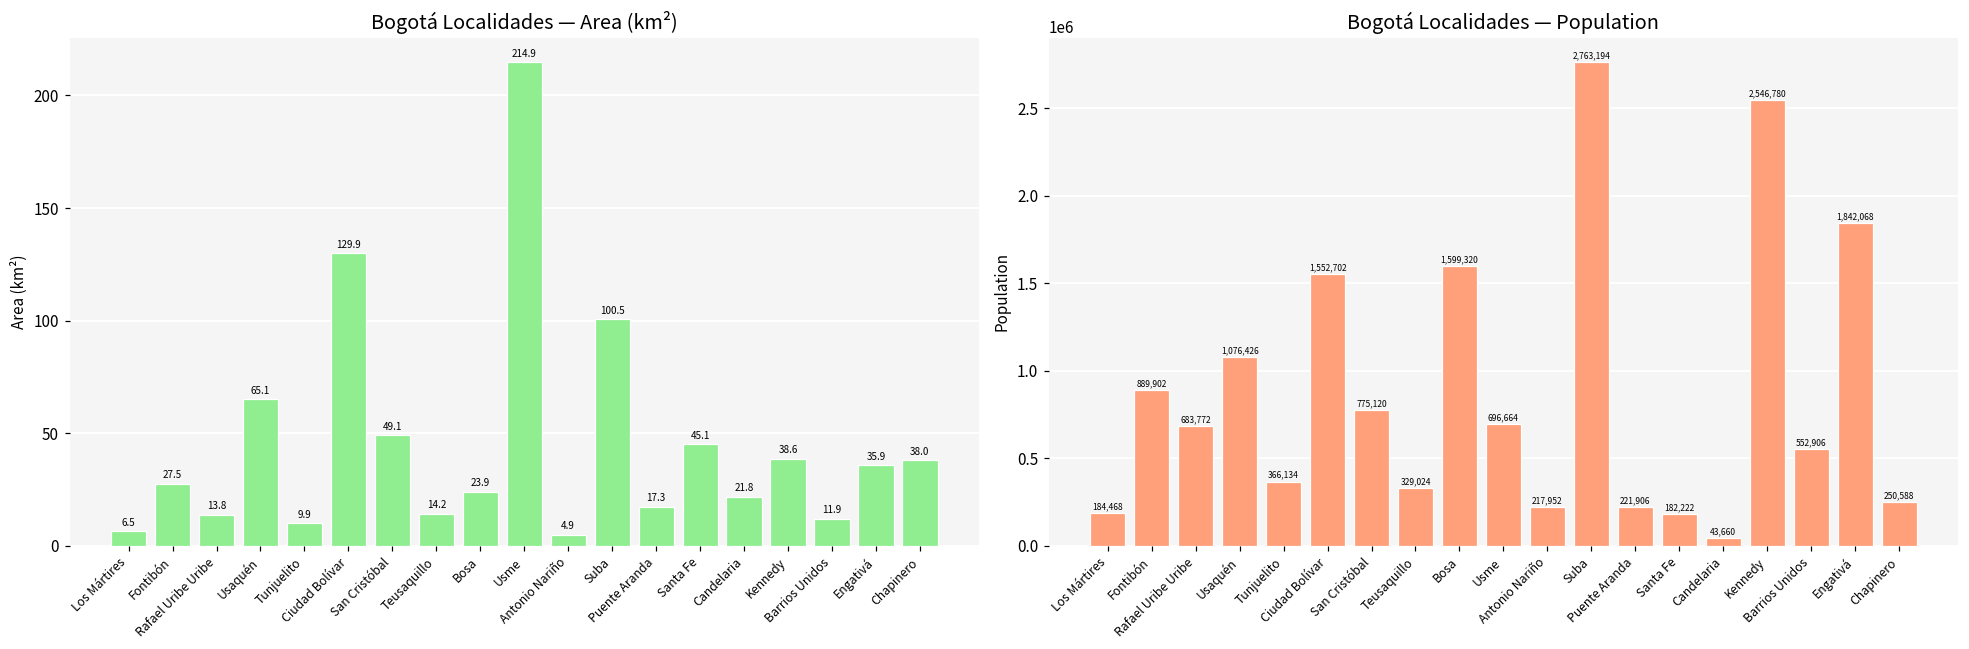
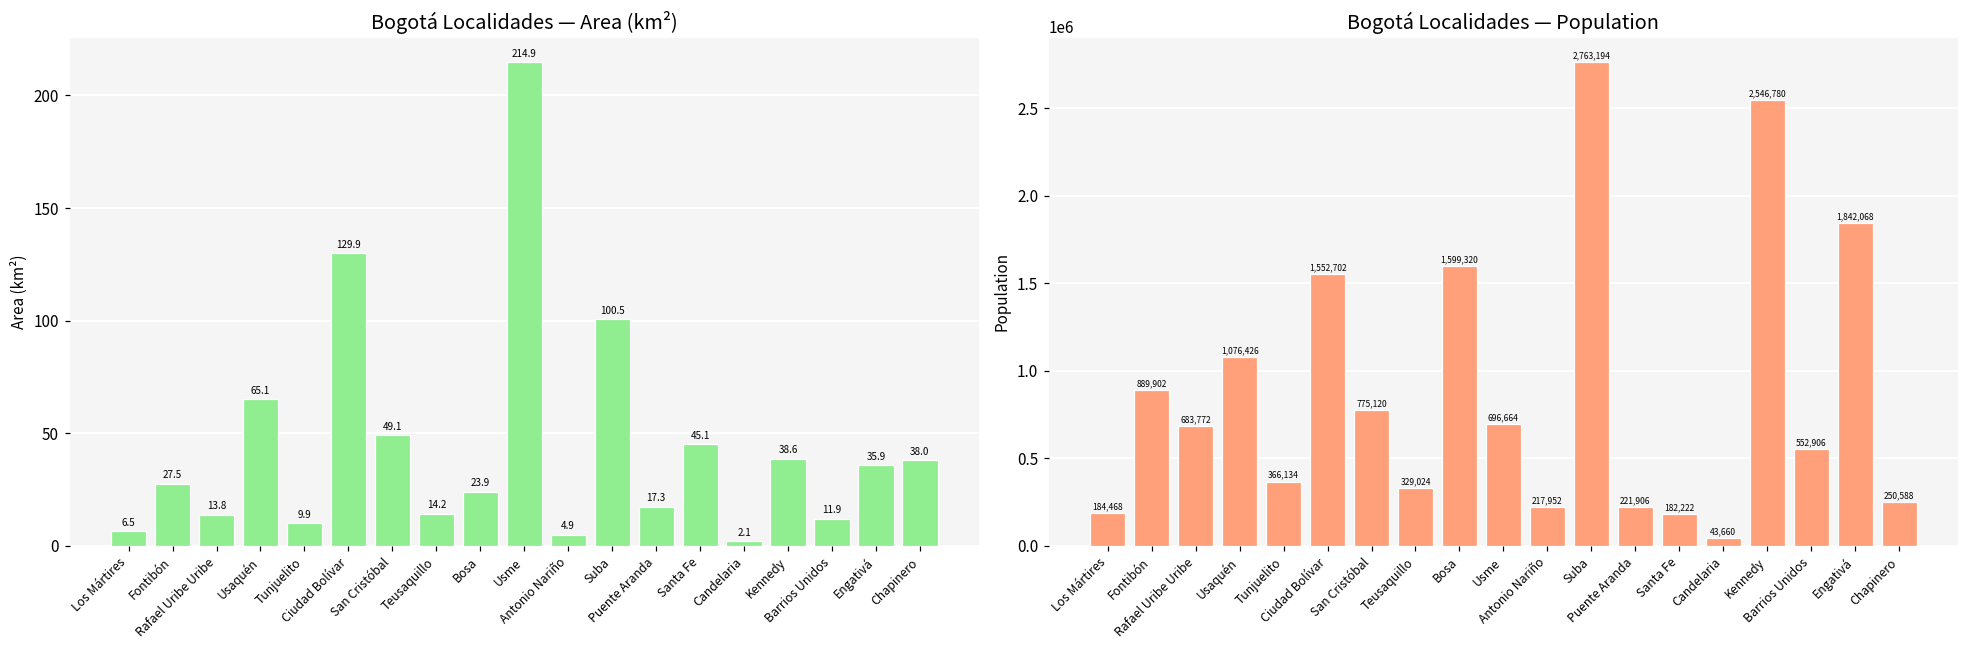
  {
    "Bogotá Localidades — Area (km²)": {
      "Los Mártires": "6.5",
      "Fontibón": "27.5",
      "Rafael Uribe Uribe": "13.8",
      "Usaquén": "65.1",
      "Tunjuelito": "9.9",
      "Ciudad Bolívar": "129.9",
      "San Cristóbal": "49.1",
      "Teusaquillo": "14.2",
      "Bosa": "23.9",
      "Usme": "214.9",
      "Antonio Nariño": "4.9",
      "Suba": "100.5",
      "Puente Aranda": "17.3",
      "Santa Fe": "45.1",
-     "Candelaria": "21.8",
+     "Candelaria": "2.1",
      "Kennedy": "38.6",
      "Barrios Unidos": "11.9",
      "Engativá": "35.9",
      "Chapinero": "38.0"
    },
    "Bogotá Localidades — Population": {
      "Los Mártires": "184,468",
      "Fontibón": "889,902",
      "Rafael Uribe Uribe": "683,772",
      "Usaquén": "1,076,426",
      "Tunjuelito": "366,134",
      "Ciudad Bolívar": "1,552,702",
      "San Cristóbal": "775,120",
      "Bosa": "1,599,320",
      "Usme": "696,664",
      "Antonio Nariño": "217,952",
      "Suba": "2,763,194",
      "Puente Aranda": "221,906",
      "Santa Fe": "182,222",
      "Candelaria": "43,660",
      "Kennedy": "2,546,780",
      "Barrios Unidos": "552,906",
      "Chapinero": "250,588"
    }
  }
